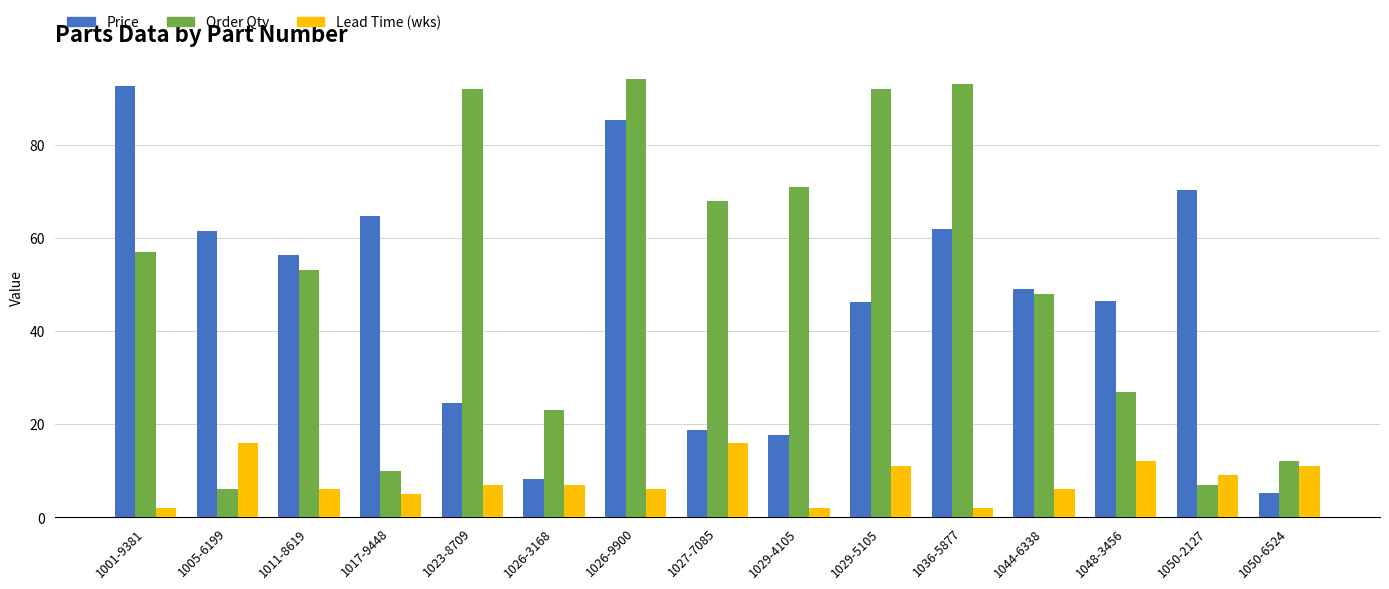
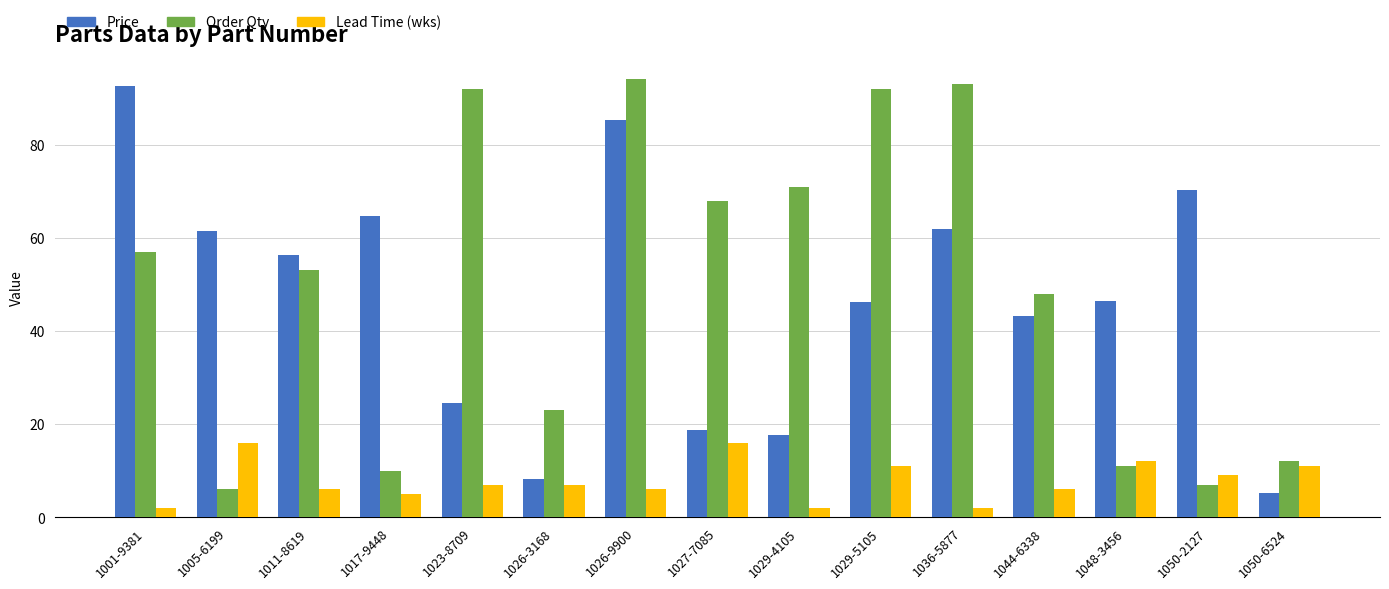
  {
    "Price": {
      "1001-9381": 93,
      "1005-6199": 62,
      "1011-8619": 56,
      "1017-9448": 65,
      "1023-8709": 25,
      "1026-3168": 8,
      "1026-9900": 85,
      "1027-7085": 19,
      "1029-4105": 18,
      "1029-5105": 46,
      "1036-5877": 62,
-     "1044-6338": 49,
+     "1044-6338": 43,
      "1048-3456": 46,
      "1050-2127": 70,
      "1050-6524": 5
    },
    "Order Qty": {
      "1001-9381": 57,
      "1005-6199": 6,
      "1011-8619": 53,
      "1017-9448": 10,
      "1023-8709": 92,
      "1026-3168": 23,
      "1026-9900": 94,
      "1027-7085": 68,
      "1029-4105": 71,
      "1029-5105": 92,
      "1036-5877": 93,
      "1044-6338": 48,
-     "1048-3456": 27,
+     "1048-3456": 11,
      "1050-2127": 7,
      "1050-6524": 12
    },
    "Lead Time (wks)": {
      "1001-9381": 2,
      "1005-6199": 16,
      "1011-8619": 6,
      "1017-9448": 5,
      "1023-8709": 7,
      "1026-3168": 7,
      "1026-9900": 6,
      "1027-7085": 16,
      "1029-4105": 2,
      "1029-5105": 11,
      "1036-5877": 2,
      "1044-6338": 6,
      "1048-3456": 12,
      "1050-2127": 9,
      "1050-6524": 11
    }
  }
